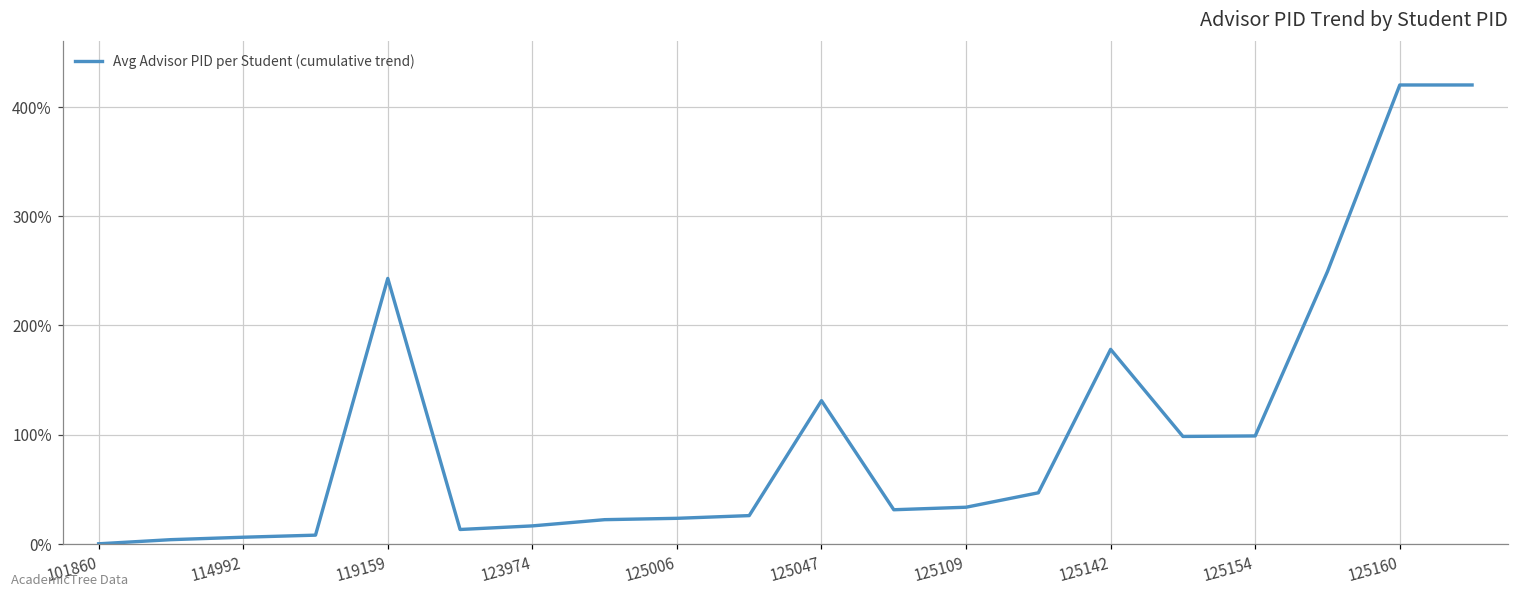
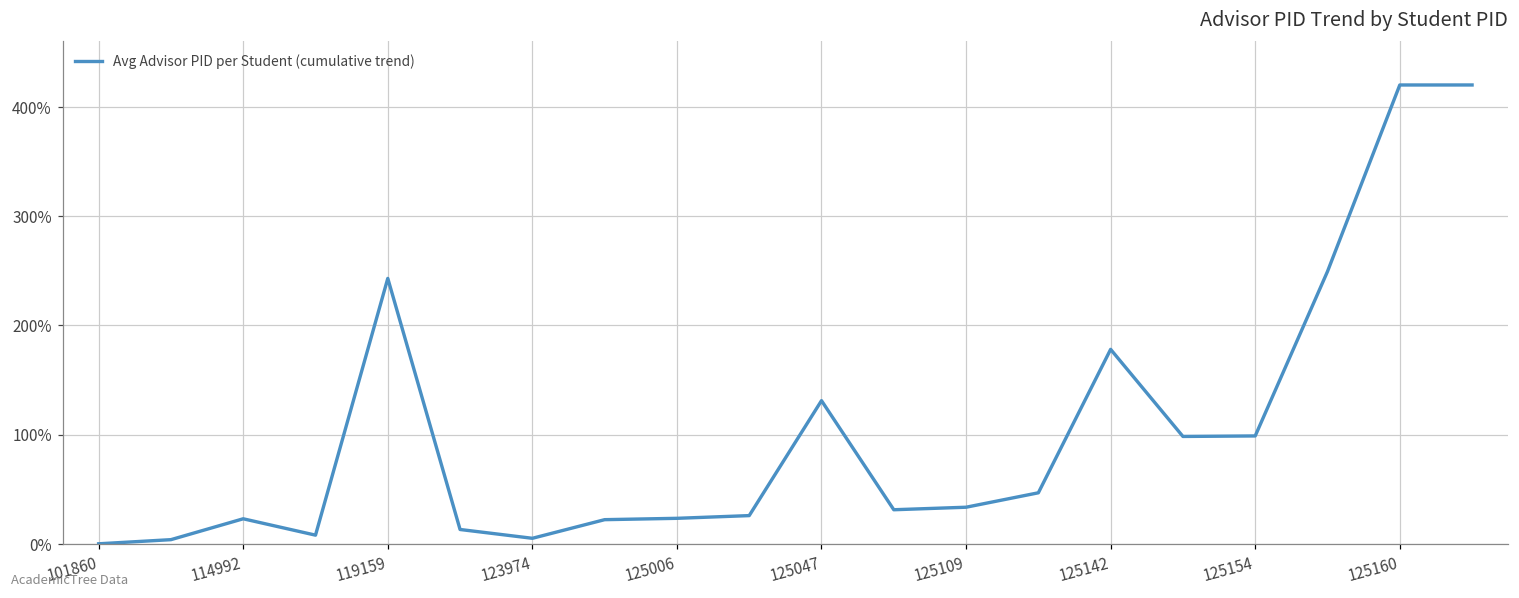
  {
    "101860": "0%",
-   "114992": "10%",
+   "114992": "20%",
    "119159": "240%",
-   "123974": "20%",
+   "123974": "10%",
    "125006": "20%",
    "125047": "130%",
    "125109": "30%",
    "125142": "180%",
    "125154": "100%",
    "125160": "420%"
  }
